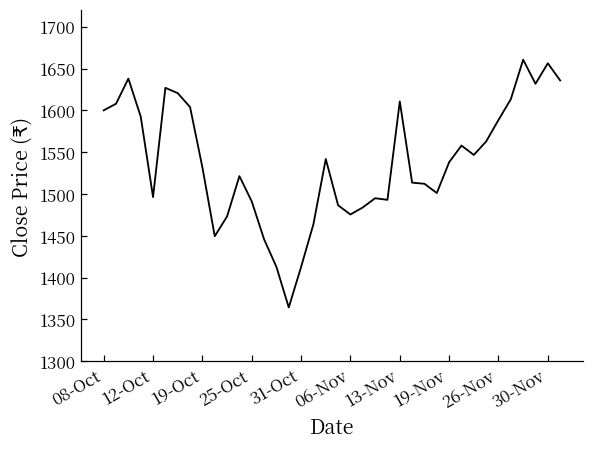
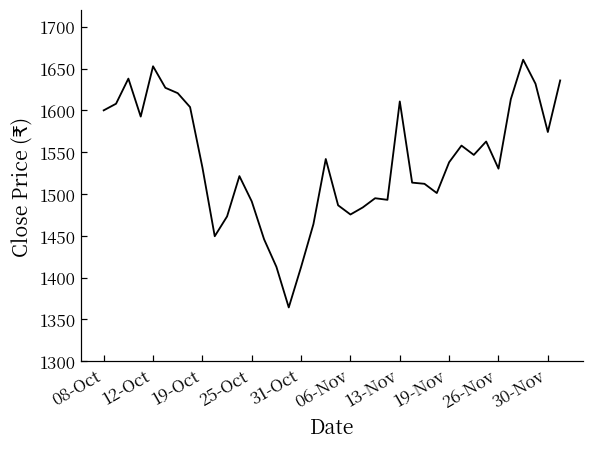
  {
    "08-Oct": 1600,
-   "12-Oct": 1500,
+   "12-Oct": 1650,
    "19-Oct": 1530,
    "25-Oct": 1490,
    "31-Oct": 1410,
    "06-Nov": 1480,
    "13-Nov": 1610,
    "19-Nov": 1540,
-   "26-Nov": 1590,
-   "30-Nov": 1660
+   "26-Nov": 1530,
+   "30-Nov": 1570
  }
